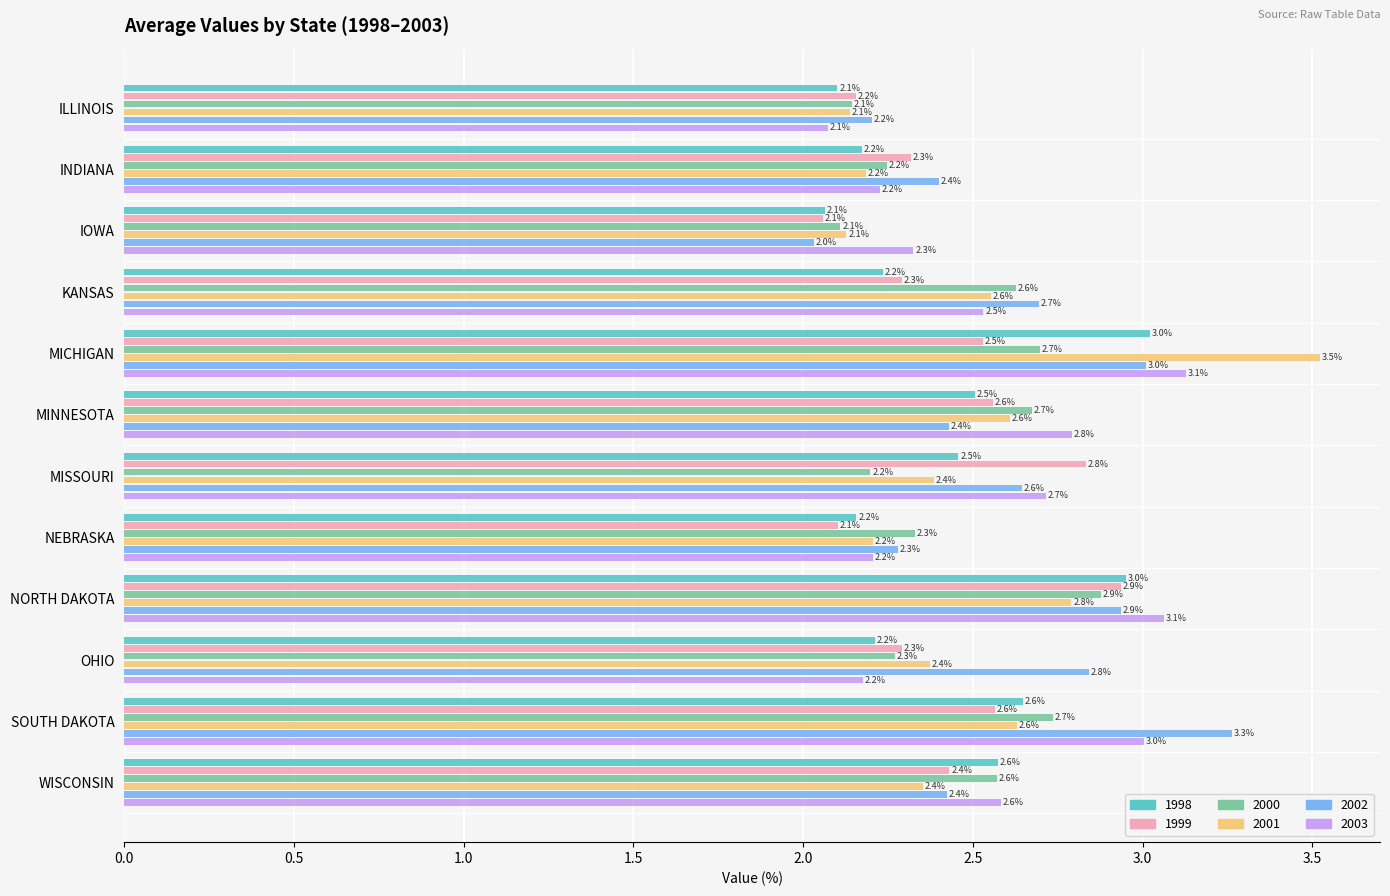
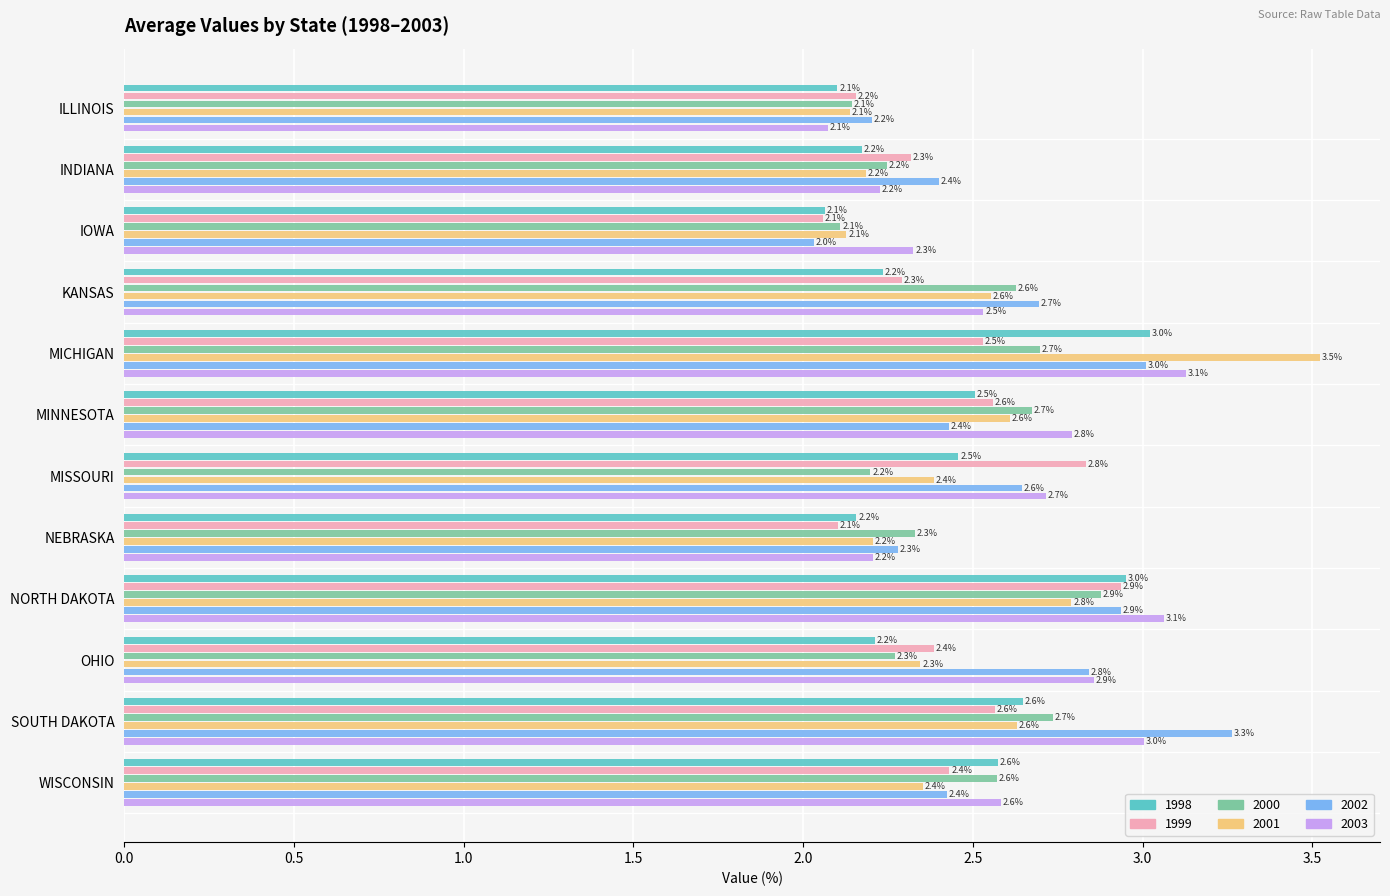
  {
    "1999": {
      "ILLINOIS": "2.2%",
      "INDIANA": "2.3%",
      "IOWA": "2.1%",
      "KANSAS": "2.3%",
      "MICHIGAN": "2.5%",
      "MINNESOTA": "2.6%",
      "MISSOURI": "2.8%",
      "NEBRASKA": "2.1%",
      "NORTH DAKOTA": "2.9%",
-     "OHIO": "2.3%",
+     "OHIO": "2.4%",
      "SOUTH DAKOTA": "2.6%",
      "WISCONSIN": "2.4%"
    },
    "2001": {
      "ILLINOIS": "2.1%",
      "INDIANA": "2.2%",
      "IOWA": "2.1%",
      "KANSAS": "2.6%",
      "MICHIGAN": "3.5%",
      "MINNESOTA": "2.6%",
      "MISSOURI": "2.4%",
      "NEBRASKA": "2.2%",
      "NORTH DAKOTA": "2.8%",
-     "OHIO": "2.4%",
+     "OHIO": "2.3%",
      "SOUTH DAKOTA": "2.6%",
      "WISCONSIN": "2.4%"
    },
    "2003": {
      "ILLINOIS": "2.1%",
      "INDIANA": "2.2%",
      "IOWA": "2.3%",
      "KANSAS": "2.5%",
      "MICHIGAN": "3.1%",
      "MINNESOTA": "2.8%",
      "MISSOURI": "2.7%",
      "NEBRASKA": "2.2%",
      "NORTH DAKOTA": "3.1%",
-     "OHIO": "2.2%",
+     "OHIO": "2.9%",
      "SOUTH DAKOTA": "3.0%",
      "WISCONSIN": "2.6%"
    }
  }
